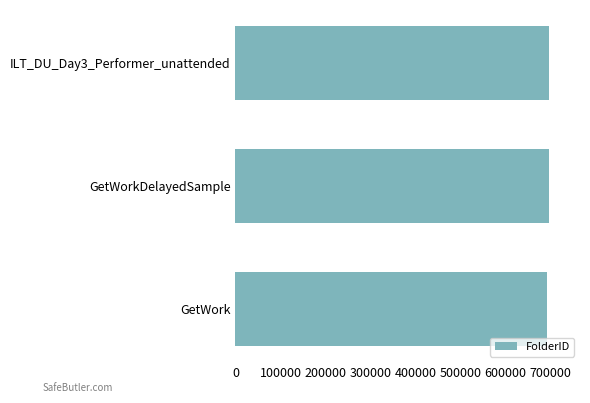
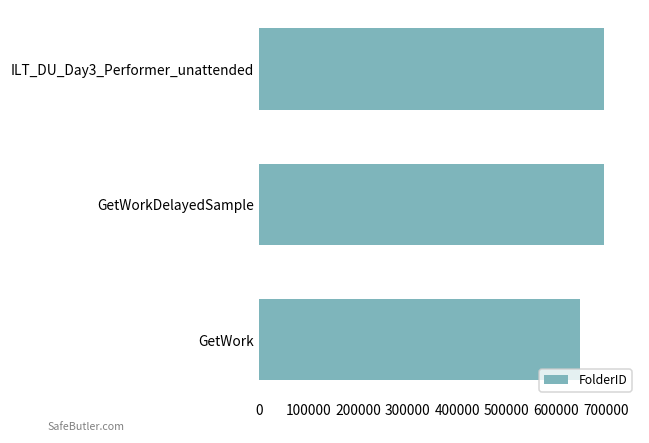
  {
    "ILT_DU_Day3_Performer_unattended": 700000,
    "GetWorkDelayedSample": 700000,
-   "GetWork": 690000
+   "GetWork": 650000
  }
